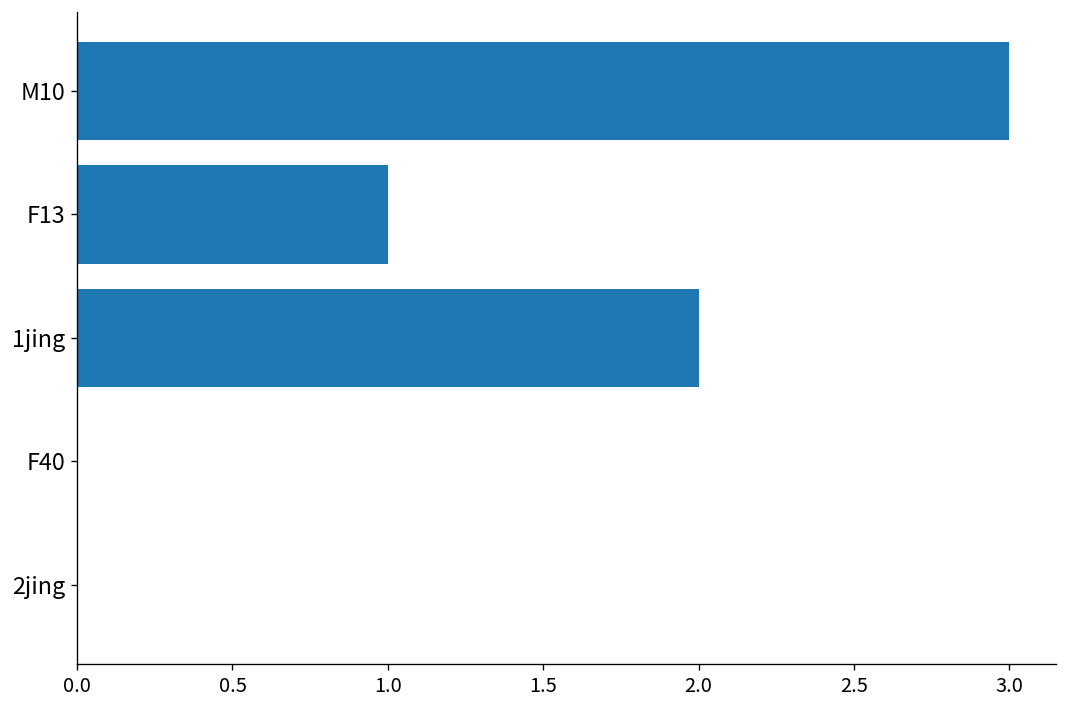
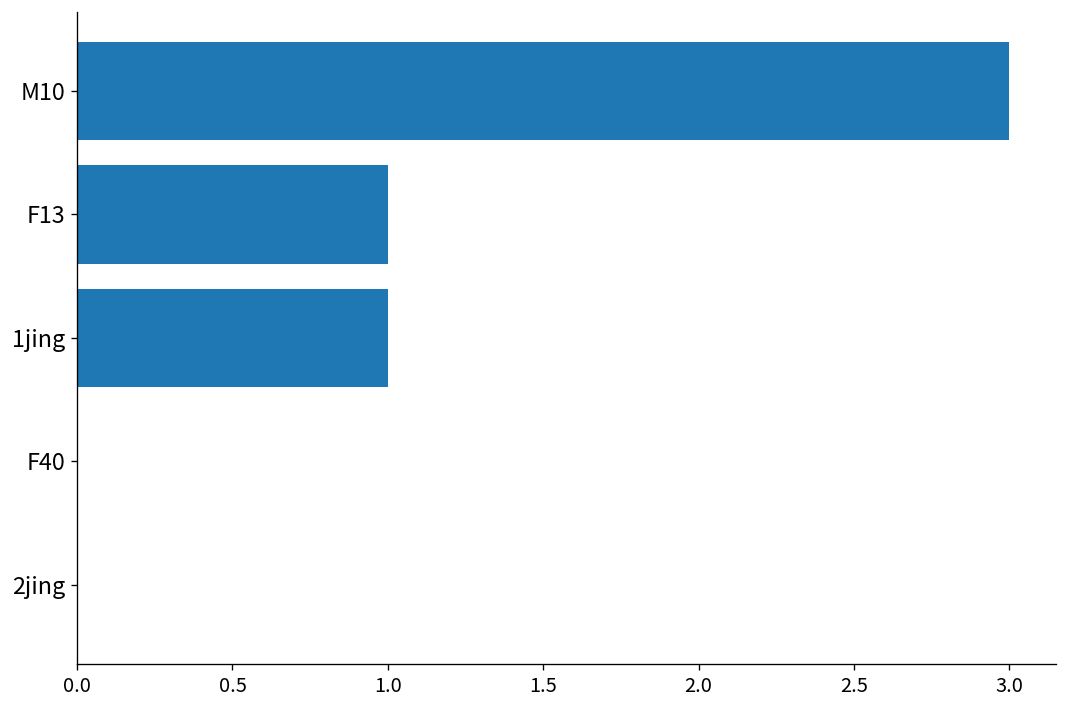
  {
    "M10": 3,
    "F13": 1,
-   "1jing": 2,
+   "1jing": 1,
    "F40": 0,
    "2jing": 0
  }
